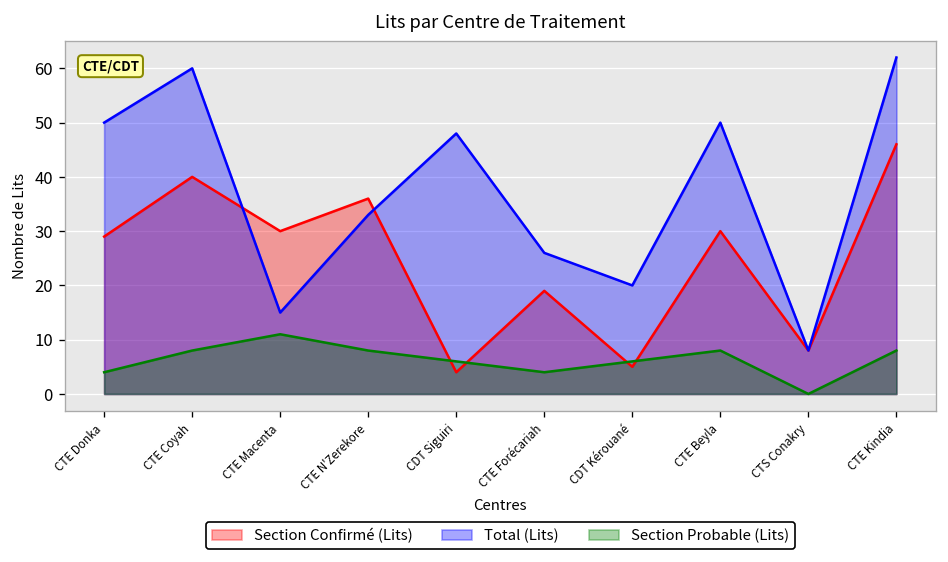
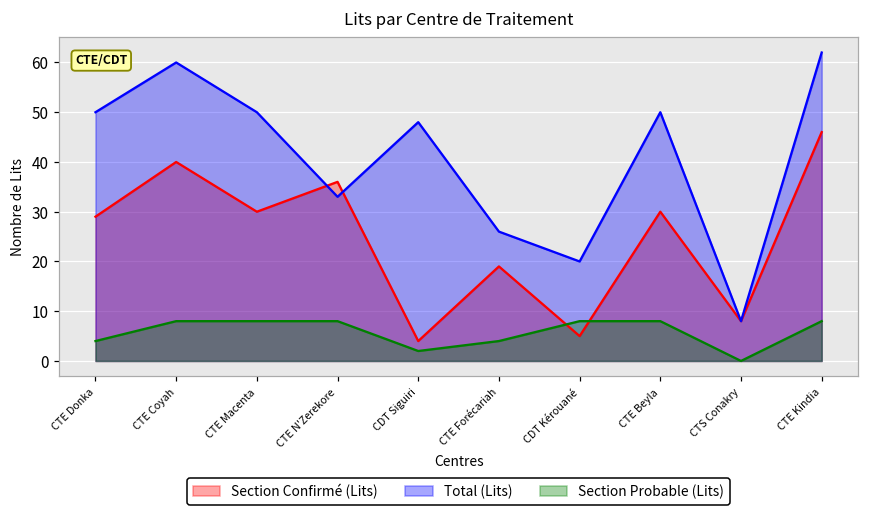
  {
    "Section Confirmé (Lits)": {
      "CTE Donka": 29,
      "CTE Coyah": 40,
      "CTE Macenta": 30,
      "CTE N'Zerekore": 36,
      "CDT Siguiri": 4,
      "CTE Forécariah": 19,
      "CDT Kérouané": 5,
      "CTE Beyla": 30,
      "CTE Kindia": 46
    },
    "Total (Lits)": {
      "CTE Donka": 50,
      "CTE Coyah": 60,
-     "CTE Macenta": 15,
+     "CTE Macenta": 50,
      "CTE N'Zerekore": 33,
      "CDT Siguiri": 48,
      "CTE Forécariah": 26,
      "CDT Kérouané": 20,
      "CTE Beyla": 50,
      "CTE Kindia": 62
    },
    "Section Probable (Lits)": {
      "CTE Donka": 4,
      "CTE Coyah": 8,
-     "CTE Macenta": 11,
+     "CTE Macenta": 8,
      "CTE N'Zerekore": 8,
-     "CDT Siguiri": 6,
+     "CDT Siguiri": 2,
      "CTE Forécariah": 4,
-     "CDT Kérouané": 6,
+     "CDT Kérouané": 8,
      "CTE Beyla": 8,
      "CTS Conakry": 0,
      "CTE Kindia": 8
    }
  }
